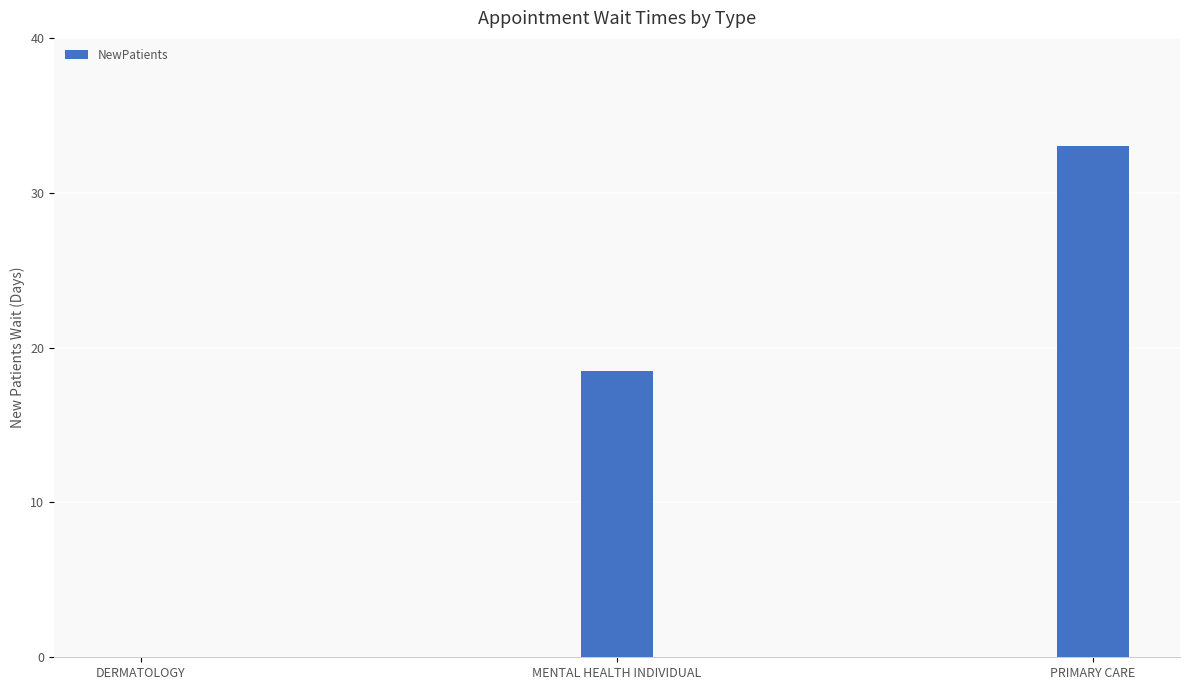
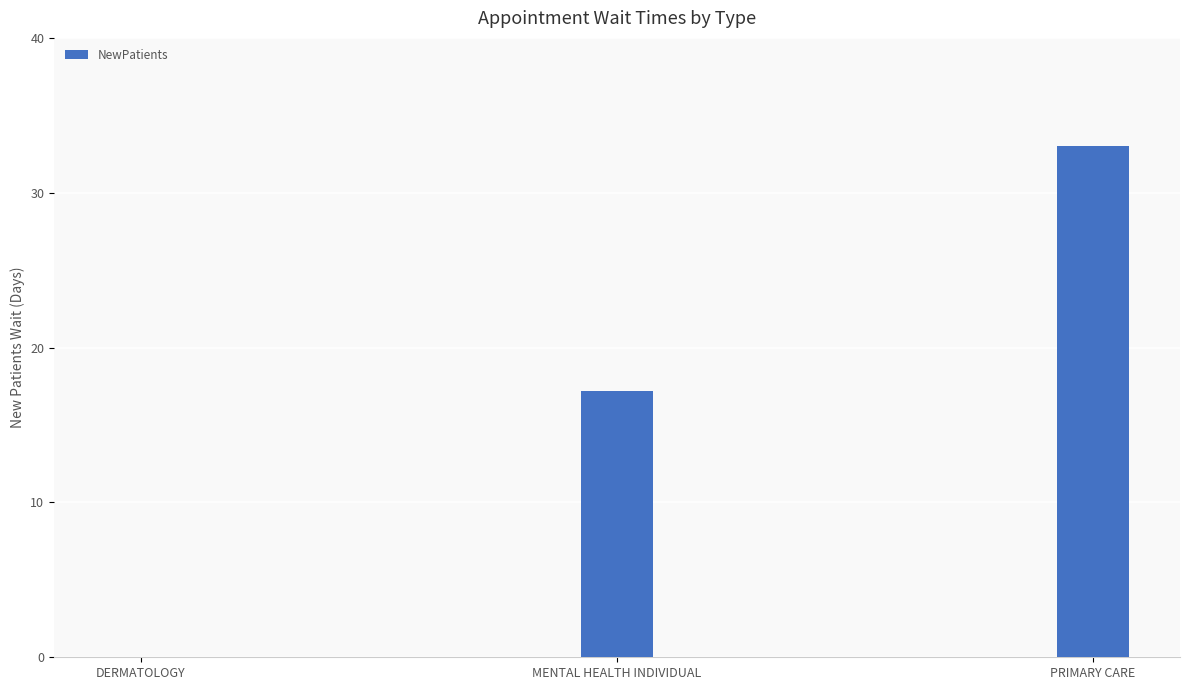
  {
    "DERMATOLOGY": 0.0,
-   "MENTAL HEALTH INDIVIDUAL": 18.5,
+   "MENTAL HEALTH INDIVIDUAL": 17.2,
    "PRIMARY CARE": 33.0
  }
